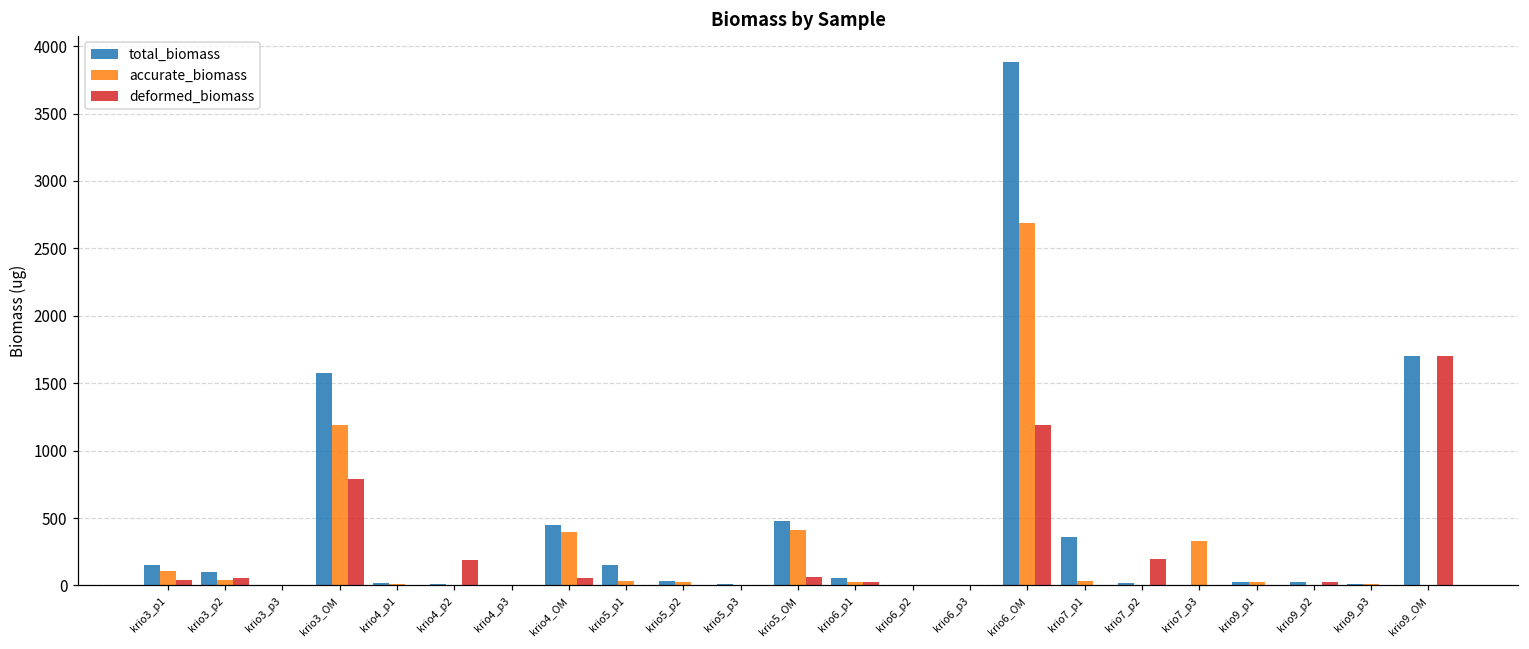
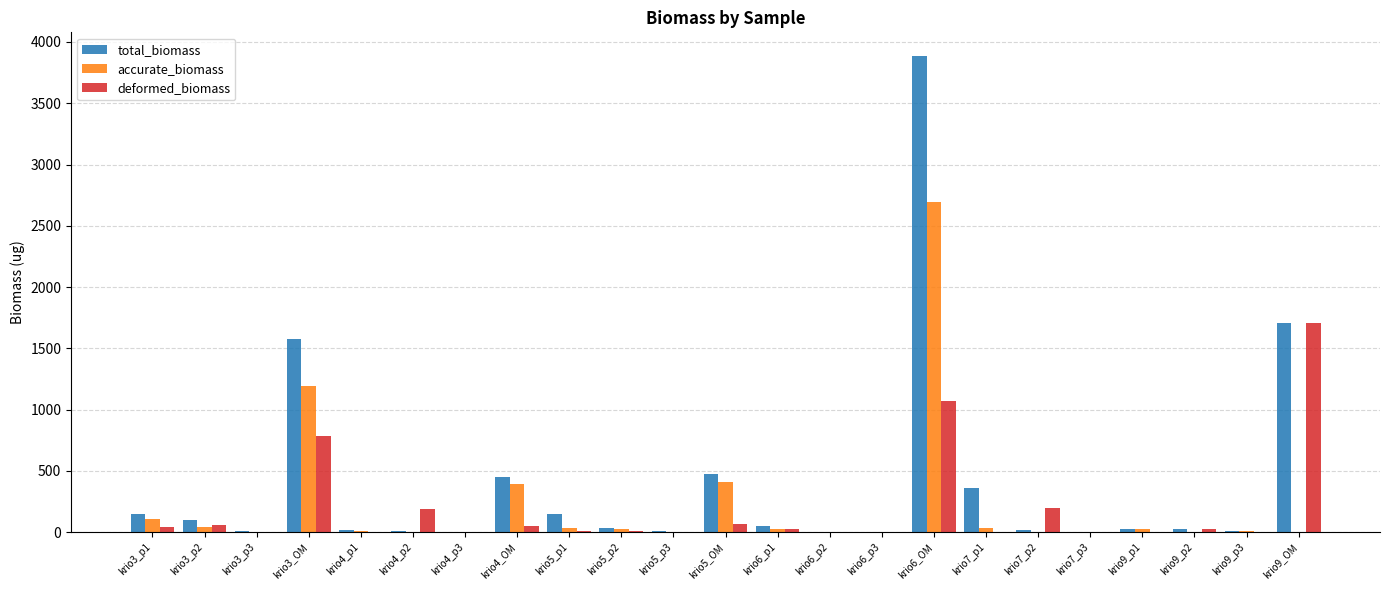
  {
    "total_biomass": {
      "krio3_p1": 150,
      "krio3_p2": 100,
      "krio3_OM": 1580,
      "krio4_OM": 450,
      "krio5_p1": 150,
      "krio5_p2": 30,
      "krio5_OM": 480,
      "krio6_p1": 50,
      "krio6_p2": 0,
      "krio6_OM": 3880,
      "krio7_p1": 360,
      "krio9_p1": 20,
      "krio9_p2": 30,
      "krio9_OM": 1700
    },
    "accurate_biomass": {
      "krio3_p1": 110,
      "krio3_p2": 40,
      "krio3_OM": 1190,
      "krio4_p3": 0,
      "krio4_OM": 390,
      "krio5_p1": 30,
      "krio5_p2": 20,
      "krio5_OM": 410,
      "krio6_p1": 30,
      "krio6_p2": 0,
      "krio6_OM": 2690,
      "krio7_p1": 30,
      "krio7_p2": 0,
-     "krio7_p3": 330,
+     "krio7_p3": 0,
      "krio9_p1": 20,
      "krio9_p2": 0,
      "krio9_OM": 0
    },
    "deformed_biomass": {
      "krio3_p1": 40,
      "krio3_p2": 60,
      "krio3_OM": 790,
      "krio4_p2": 190,
      "krio4_OM": 50,
      "krio5_OM": 70,
      "krio6_p1": 30,
      "krio6_p2": 0,
      "krio6_p3": 0,
-     "krio6_OM": 1190,
+     "krio6_OM": 1070,
      "krio7_p2": 200,
      "krio9_p1": 0,
      "krio9_p2": 30,
      "krio9_p3": 0,
      "krio9_OM": 1700
    }
  }
